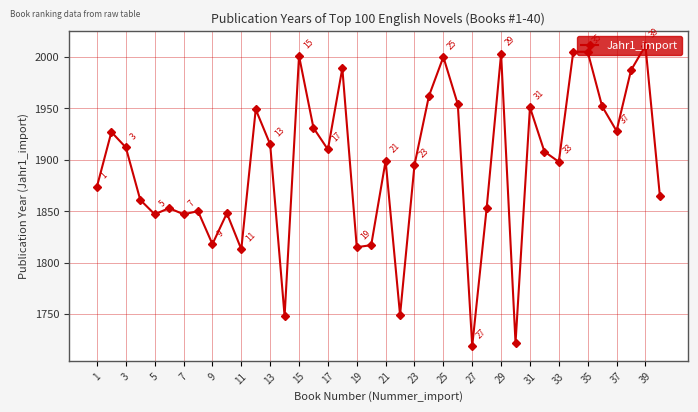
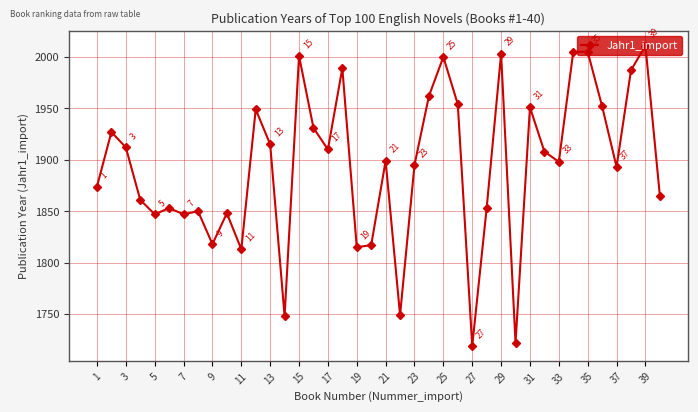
  {
    "5": 1847,
    "7": 1847,
    "19": 1815,
-   "37": 1928
+   "37": 1893
  }
